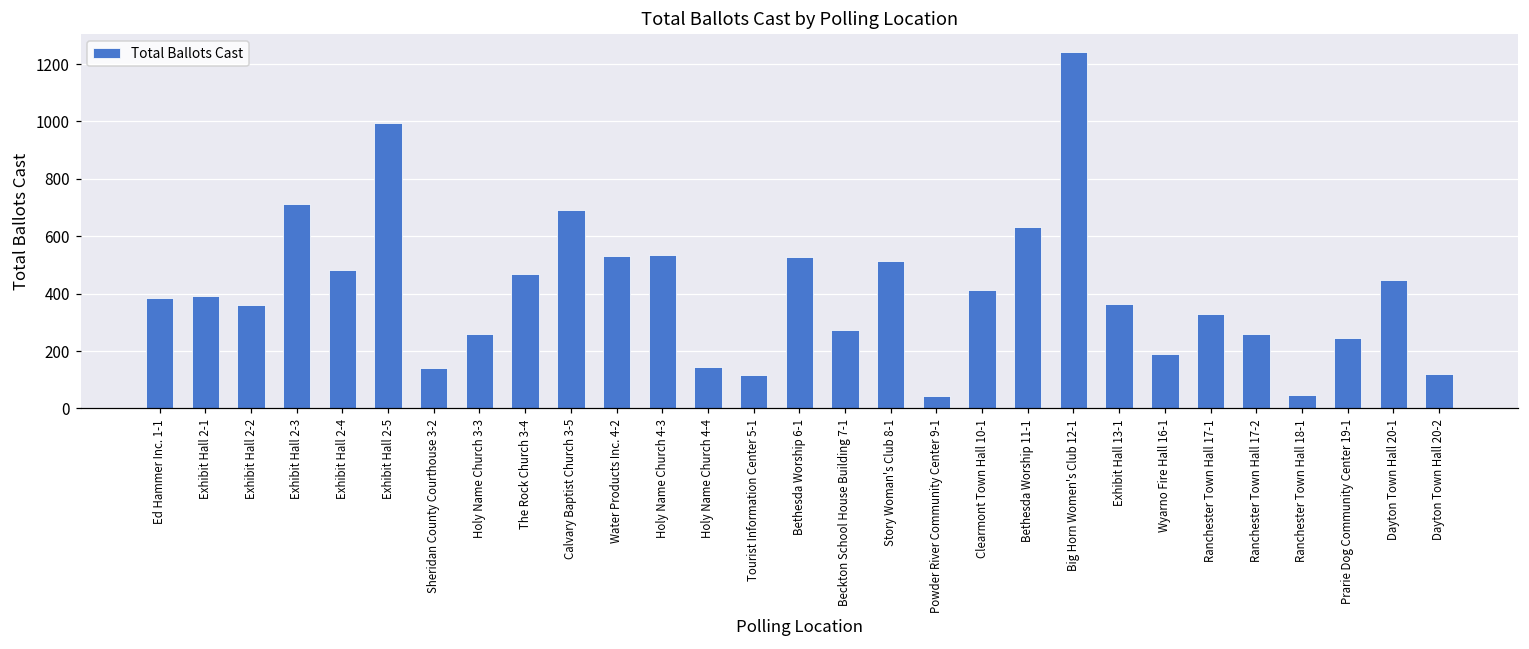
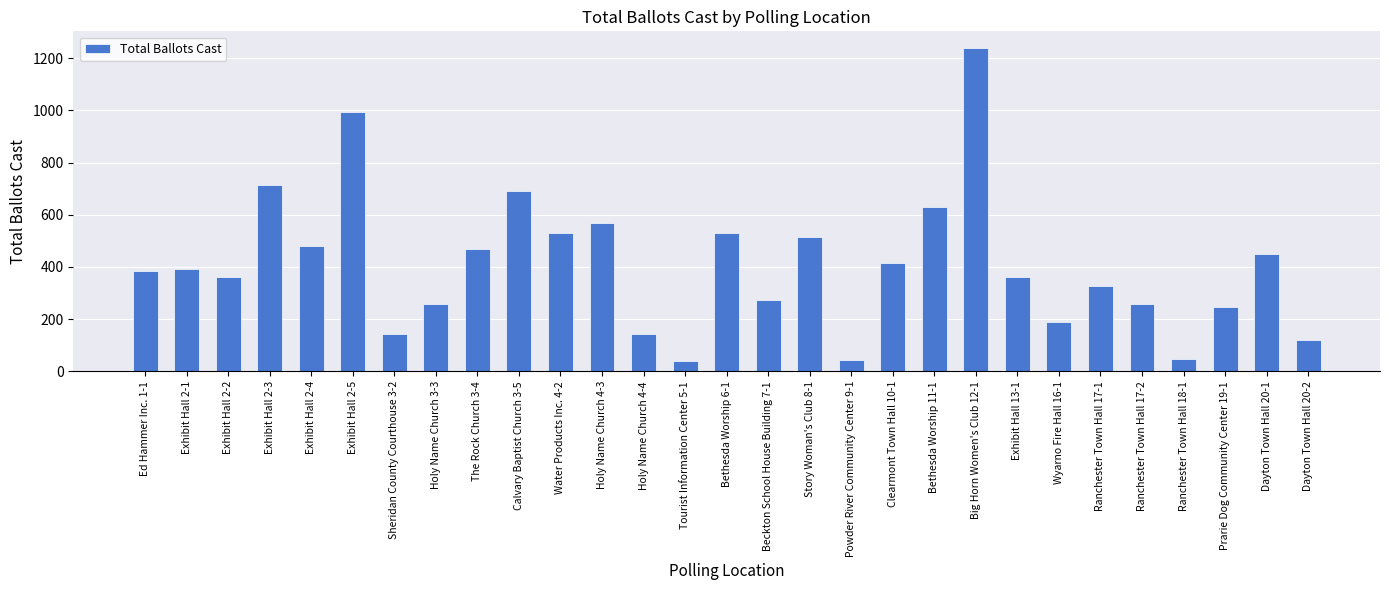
  {
    "Ed Hammer Inc. 1-1": 390,
    "Exhibit Hall 2-1": 390,
    "Exhibit Hall 2-2": 360,
    "Exhibit Hall 2-3": 710,
    "Exhibit Hall 2-4": 480,
    "Exhibit Hall 2-5": 990,
    "Sheridan County Courthouse 3-2": 140,
    "Holy Name Church 3-3": 260,
    "The Rock Church 3-4": 470,
    "Calvary Baptist Church 3-5": 690,
    "Water Products Inc. 4-2": 530,
-   "Holy Name Church 4-3": 530,
+   "Holy Name Church 4-3": 570,
    "Holy Name Church 4-4": 140,
-   "Tourist Information Center 5-1": 120,
+   "Tourist Information Center 5-1": 40,
    "Bethesda Worship 6-1": 530,
    "Beckton School House Building 7-1": 270,
    "Story Woman's Club 8-1": 510,
    "Powder River Community Center 9-1": 40,
    "Clearmont Town Hall 10-1": 410,
    "Bethesda Worship 11-1": 630,
    "Big Horn Women's Club 12-1": 1240,
    "Exhibit Hall 13-1": 360,
    "Wyarno Fire Hall 16-1": 190,
    "Ranchester Town Hall 17-1": 330,
    "Ranchester Town Hall 17-2": 260,
    "Ranchester Town Hall 18-1": 50,
    "Prarie Dog Community Center 19-1": 250,
    "Dayton Town Hall 20-1": 450,
    "Dayton Town Hall 20-2": 120
  }
